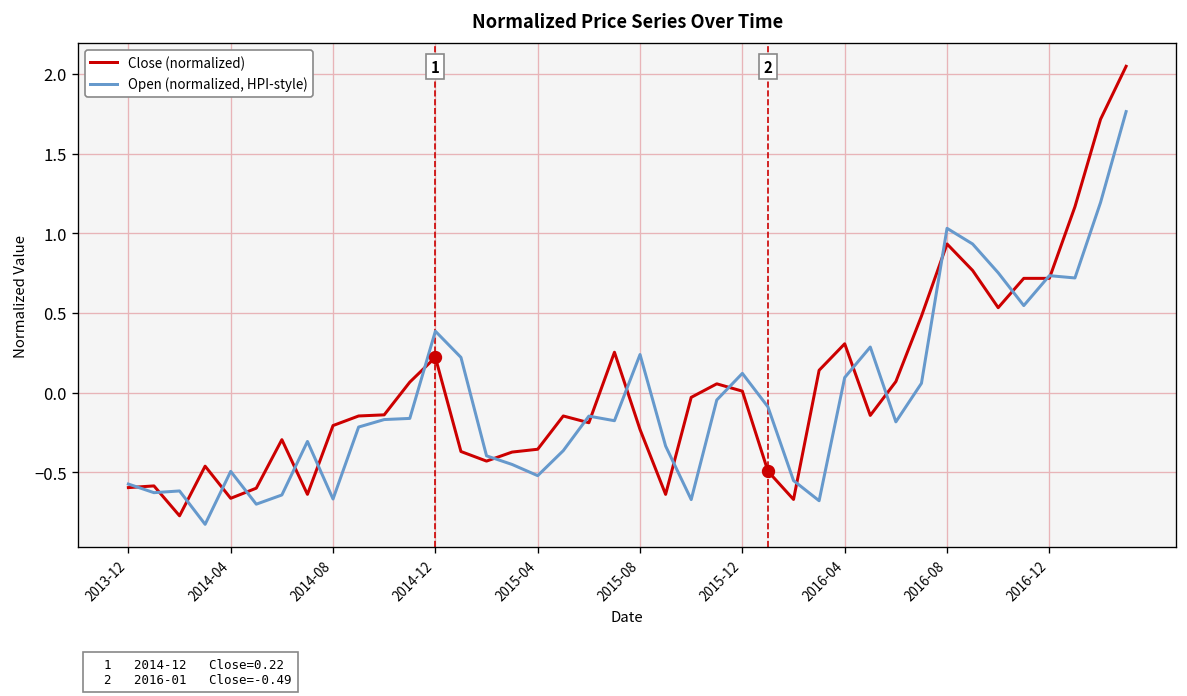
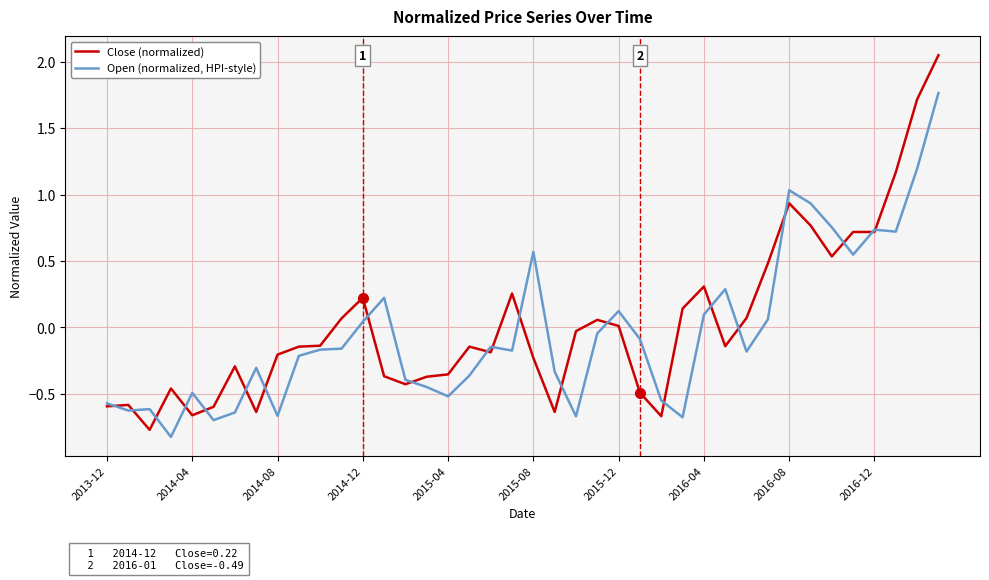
  {
    "Open (normalized, HPI-style)": {
      "2013-12": -0.57,
      "2014-04": -0.49,
      "2014-08": -0.67,
-     "2014-12": 0.39,
+     "2014-12": 0.04,
      "2015-04": -0.52,
-     "2015-08": 0.24,
+     "2015-08": 0.57,
      "2015-12": 0.12,
      "2016-04": 0.10,
      "2016-08": 1.03
    }
  }
